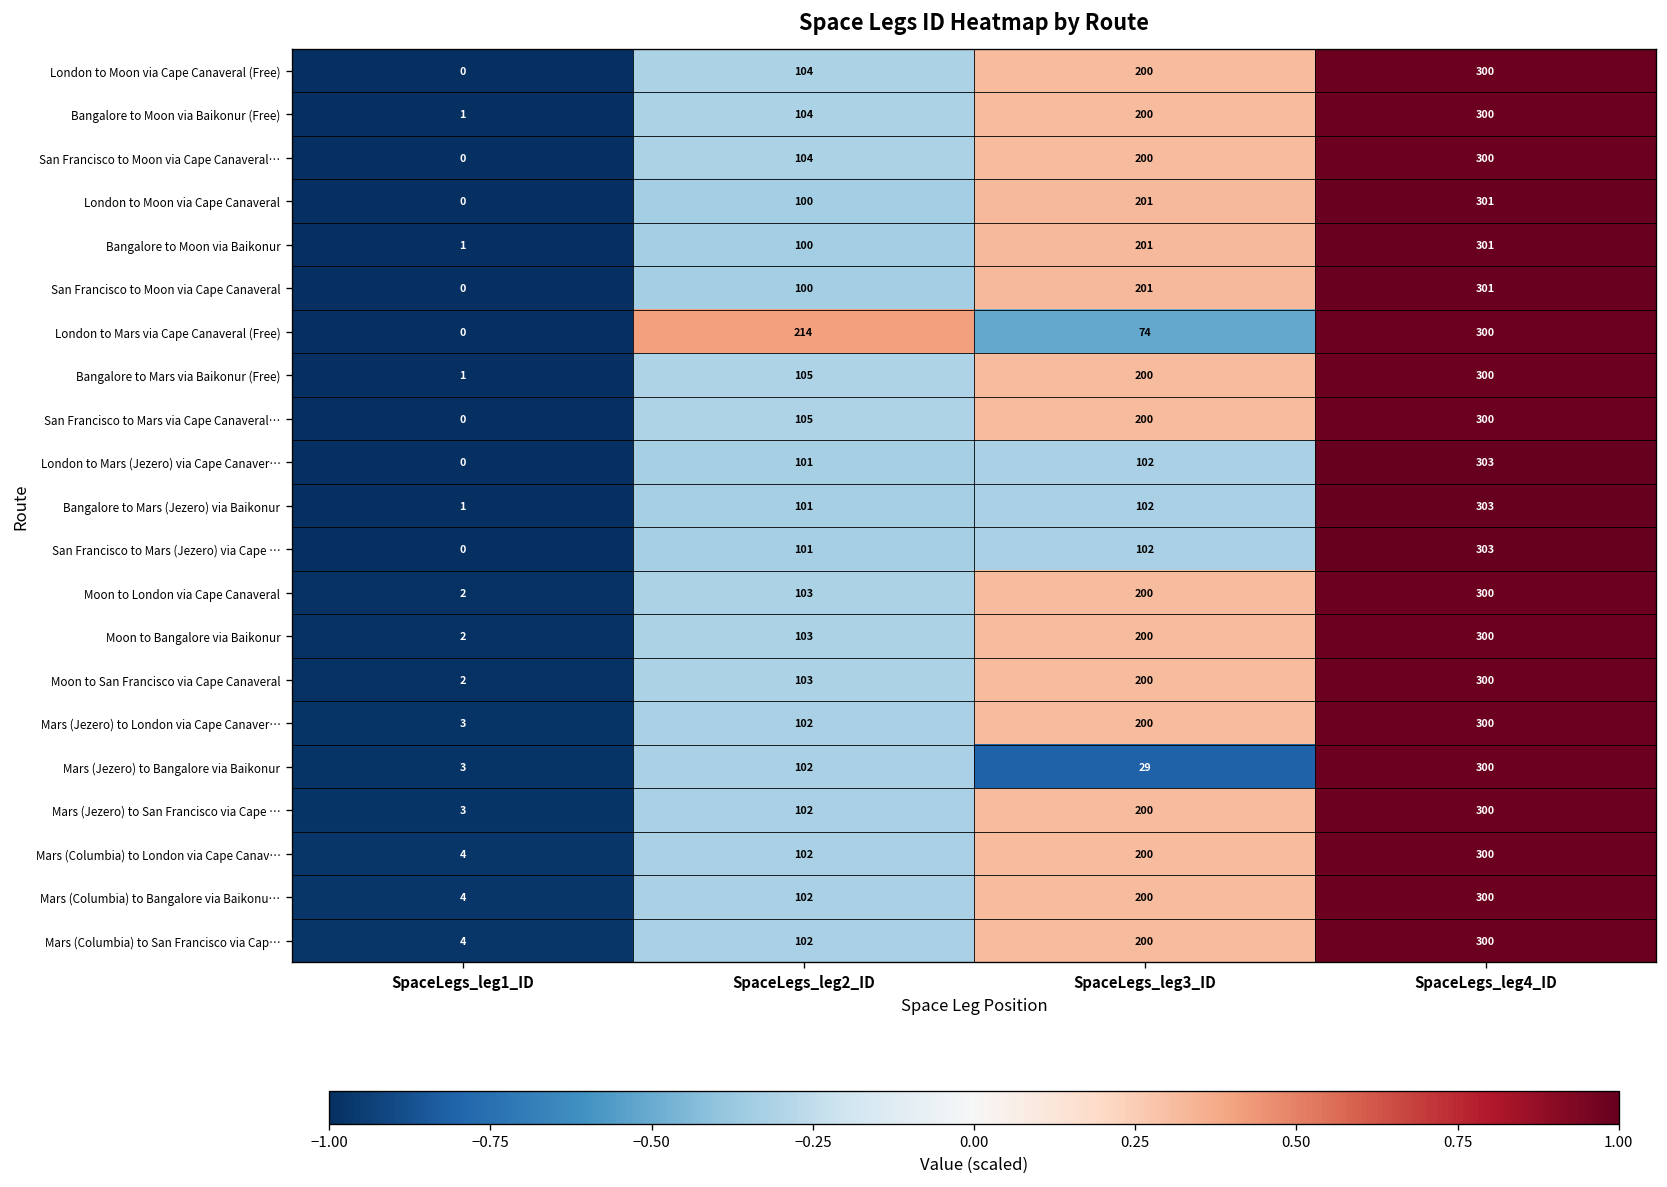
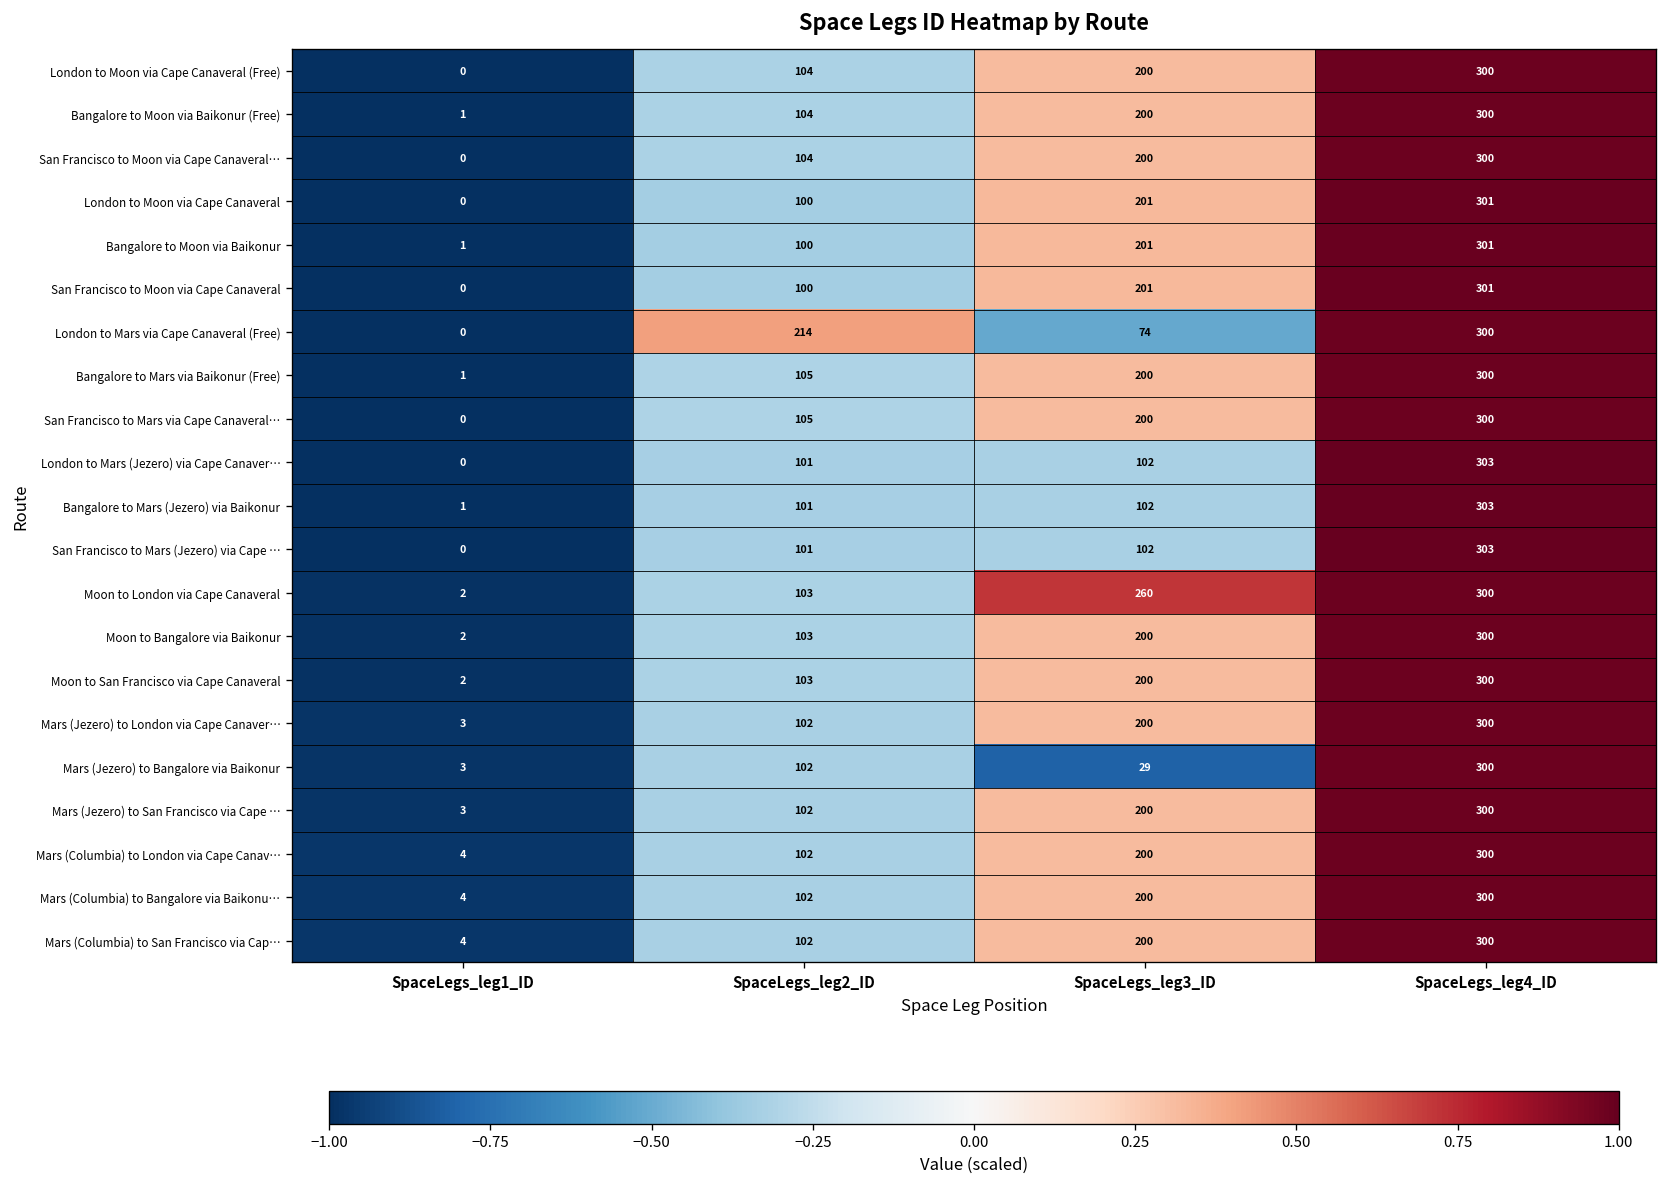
  {
    "London to Moon via Cape Canaveral (Free)": {
      "SpaceLegs_leg1_ID": 0,
      "SpaceLegs_leg2_ID": 104,
      "SpaceLegs_leg3_ID": 200,
      "SpaceLegs_leg4_ID": 300
    },
    "Bangalore to Moon via Baikonur (Free)": {
      "SpaceLegs_leg1_ID": 1,
      "SpaceLegs_leg2_ID": 104,
      "SpaceLegs_leg3_ID": 200,
      "SpaceLegs_leg4_ID": 300
    },
    "San Francisco to Moon via Cape Canaveral…": {
      "SpaceLegs_leg1_ID": 0,
      "SpaceLegs_leg2_ID": 104,
      "SpaceLegs_leg3_ID": 200,
      "SpaceLegs_leg4_ID": 300
    },
    "London to Moon via Cape Canaveral": {
      "SpaceLegs_leg1_ID": 0,
      "SpaceLegs_leg2_ID": 100,
      "SpaceLegs_leg3_ID": 201,
      "SpaceLegs_leg4_ID": 301
    },
    "Bangalore to Moon via Baikonur": {
      "SpaceLegs_leg1_ID": 1,
      "SpaceLegs_leg2_ID": 100,
      "SpaceLegs_leg3_ID": 201,
      "SpaceLegs_leg4_ID": 301
    },
    "San Francisco to Moon via Cape Canaveral": {
      "SpaceLegs_leg1_ID": 0,
      "SpaceLegs_leg2_ID": 100,
      "SpaceLegs_leg3_ID": 201,
      "SpaceLegs_leg4_ID": 301
    },
    "London to Mars via Cape Canaveral (Free)": {
      "SpaceLegs_leg1_ID": 0,
      "SpaceLegs_leg2_ID": 214,
      "SpaceLegs_leg3_ID": 74,
      "SpaceLegs_leg4_ID": 300
    },
    "Bangalore to Mars via Baikonur (Free)": {
      "SpaceLegs_leg1_ID": 1,
      "SpaceLegs_leg2_ID": 105,
      "SpaceLegs_leg3_ID": 200,
      "SpaceLegs_leg4_ID": 300
    },
    "San Francisco to Mars via Cape Canaveral…": {
      "SpaceLegs_leg1_ID": 0,
      "SpaceLegs_leg2_ID": 105,
      "SpaceLegs_leg3_ID": 200,
      "SpaceLegs_leg4_ID": 300
    },
    "London to Mars (Jezero) via Cape Canaver…": {
      "SpaceLegs_leg1_ID": 0,
      "SpaceLegs_leg2_ID": 101,
      "SpaceLegs_leg3_ID": 102,
      "SpaceLegs_leg4_ID": 303
    },
    "Bangalore to Mars (Jezero) via Baikonur": {
      "SpaceLegs_leg1_ID": 1,
      "SpaceLegs_leg2_ID": 101,
      "SpaceLegs_leg3_ID": 102,
      "SpaceLegs_leg4_ID": 303
    },
    "San Francisco to Mars (Jezero) via Cape …": {
      "SpaceLegs_leg1_ID": 0,
      "SpaceLegs_leg2_ID": 101,
      "SpaceLegs_leg3_ID": 102,
      "SpaceLegs_leg4_ID": 303
    },
    "Moon to London via Cape Canaveral": {
      "SpaceLegs_leg1_ID": 2,
      "SpaceLegs_leg2_ID": 103,
-     "SpaceLegs_leg3_ID": 200,
+     "SpaceLegs_leg3_ID": 260,
      "SpaceLegs_leg4_ID": 300
    },
    "Moon to Bangalore via Baikonur": {
      "SpaceLegs_leg1_ID": 2,
      "SpaceLegs_leg2_ID": 103,
      "SpaceLegs_leg3_ID": 200,
      "SpaceLegs_leg4_ID": 300
    },
    "Moon to San Francisco via Cape Canaveral": {
      "SpaceLegs_leg1_ID": 2,
      "SpaceLegs_leg2_ID": 103,
      "SpaceLegs_leg3_ID": 200,
      "SpaceLegs_leg4_ID": 300
    },
    "Mars (Jezero) to London via Cape Canaver…": {
      "SpaceLegs_leg1_ID": 3,
      "SpaceLegs_leg2_ID": 102,
      "SpaceLegs_leg3_ID": 200,
      "SpaceLegs_leg4_ID": 300
    },
    "Mars (Jezero) to Bangalore via Baikonur": {
      "SpaceLegs_leg1_ID": 3,
      "SpaceLegs_leg2_ID": 102,
      "SpaceLegs_leg3_ID": 29,
      "SpaceLegs_leg4_ID": 300
    },
    "Mars (Jezero) to San Francisco via Cape …": {
      "SpaceLegs_leg1_ID": 3,
      "SpaceLegs_leg2_ID": 102,
      "SpaceLegs_leg3_ID": 200,
      "SpaceLegs_leg4_ID": 300
    },
    "Mars (Columbia) to London via Cape Canav…": {
      "SpaceLegs_leg1_ID": 4,
      "SpaceLegs_leg2_ID": 102,
      "SpaceLegs_leg3_ID": 200,
      "SpaceLegs_leg4_ID": 300
    },
    "Mars (Columbia) to Bangalore via Baikonu…": {
      "SpaceLegs_leg1_ID": 4,
      "SpaceLegs_leg2_ID": 102,
      "SpaceLegs_leg3_ID": 200,
      "SpaceLegs_leg4_ID": 300
    },
    "Mars (Columbia) to San Francisco via Cap…": {
      "SpaceLegs_leg1_ID": 4,
      "SpaceLegs_leg2_ID": 102,
      "SpaceLegs_leg3_ID": 200,
      "SpaceLegs_leg4_ID": 300
    }
  }
